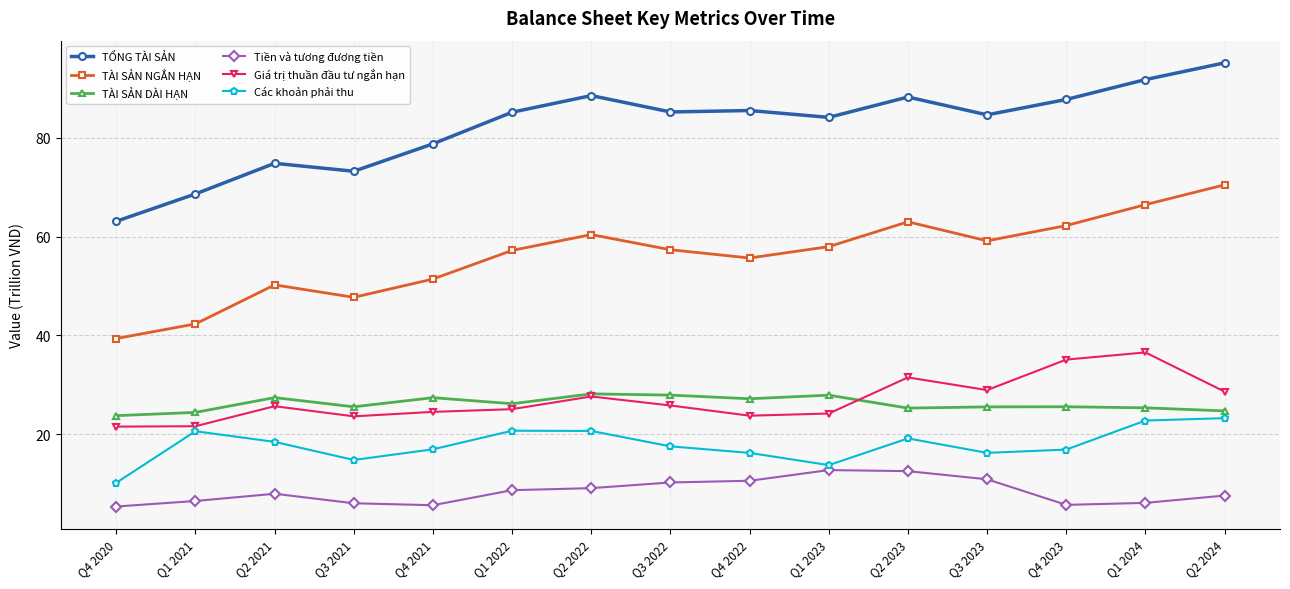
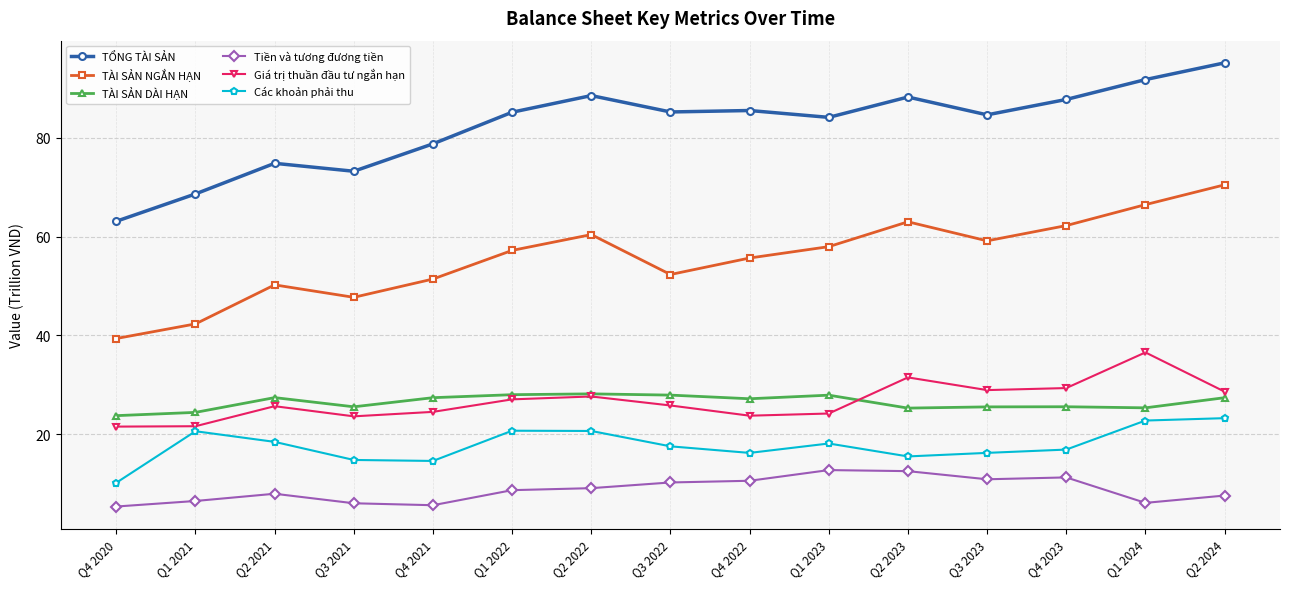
  {
    "TỔNG TÀI SẢN": {
      "Q4 2020": 63,
      "Q1 2021": 69,
      "Q2 2021": 75,
      "Q3 2021": 73,
      "Q4 2021": 79,
      "Q1 2022": 85,
      "Q2 2022": 89,
      "Q3 2022": 85,
      "Q4 2022": 86,
      "Q1 2023": 84,
      "Q2 2023": 88,
      "Q3 2023": 85,
      "Q4 2023": 88,
      "Q1 2024": 92,
      "Q2 2024": 95
    },
    "TÀI SẢN NGẮN HẠN": {
      "Q4 2020": 39,
      "Q1 2021": 42,
      "Q2 2021": 50,
      "Q3 2021": 48,
      "Q4 2021": 51,
      "Q1 2022": 57,
      "Q2 2022": 60,
-     "Q3 2022": 57,
+     "Q3 2022": 52,
      "Q4 2022": 56,
      "Q1 2023": 58,
      "Q2 2023": 63,
      "Q3 2023": 59,
      "Q4 2023": 62,
      "Q1 2024": 66,
      "Q2 2024": 70
    },
    "TÀI SẢN DÀI HẠN": {
      "Q4 2020": 24,
      "Q1 2021": 24,
      "Q2 2021": 27,
      "Q3 2021": 26,
      "Q4 2021": 27,
-     "Q1 2022": 26,
+     "Q1 2022": 28,
      "Q2 2022": 28,
      "Q3 2022": 28,
      "Q4 2022": 27,
      "Q1 2023": 28,
      "Q2 2023": 25,
      "Q3 2023": 26,
      "Q4 2023": 26,
      "Q1 2024": 25,
-     "Q2 2024": 25
+     "Q2 2024": 27
    },
    "Tiền và tương đương tiền": {
      "Q4 2020": 5,
      "Q1 2021": 6,
      "Q2 2021": 8,
      "Q3 2021": 6,
      "Q4 2021": 6,
      "Q1 2022": 9,
      "Q2 2022": 9,
      "Q3 2022": 10,
      "Q4 2022": 11,
      "Q1 2023": 13,
      "Q2 2023": 12,
      "Q3 2023": 11,
-     "Q4 2023": 6,
+     "Q4 2023": 11,
      "Q1 2024": 6,
      "Q2 2024": 8
    },
    "Giá trị thuần đầu tư ngắn hạn": {
      "Q4 2020": 22,
      "Q1 2021": 22,
      "Q2 2021": 26,
      "Q3 2021": 24,
      "Q4 2021": 24,
-     "Q1 2022": 25,
+     "Q1 2022": 27,
      "Q2 2022": 28,
      "Q3 2022": 26,
      "Q4 2022": 24,
      "Q1 2023": 24,
      "Q2 2023": 31,
      "Q3 2023": 29,
-     "Q4 2023": 35,
+     "Q4 2023": 29,
      "Q1 2024": 37,
      "Q2 2024": 29
    },
    "Các khoản phải thu": {
      "Q4 2020": 10,
      "Q1 2021": 21,
      "Q2 2021": 18,
      "Q3 2021": 15,
-     "Q4 2021": 17,
+     "Q4 2021": 15,
      "Q1 2022": 21,
      "Q2 2022": 21,
      "Q3 2022": 18,
      "Q4 2022": 16,
-     "Q1 2023": 14,
-     "Q2 2023": 19,
+     "Q1 2023": 18,
+     "Q2 2023": 15,
      "Q3 2023": 16,
      "Q4 2023": 17,
      "Q1 2024": 23,
      "Q2 2024": 23
    }
  }
